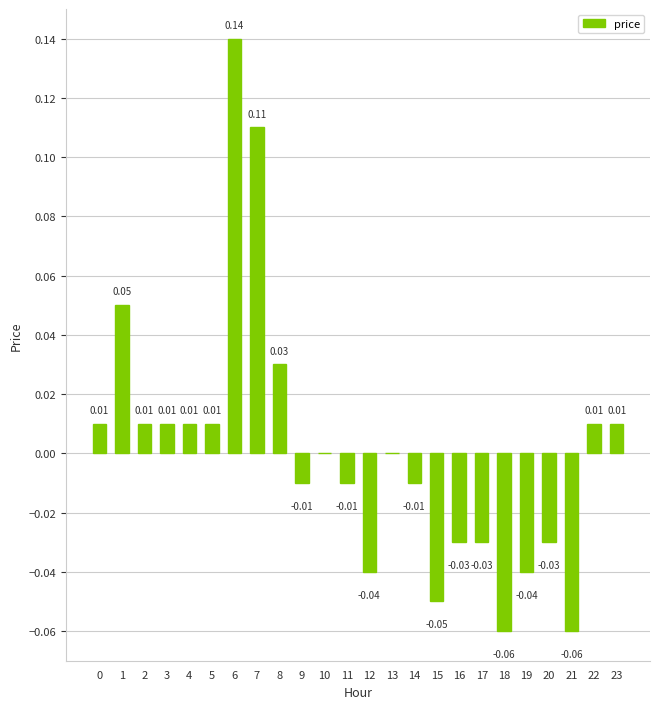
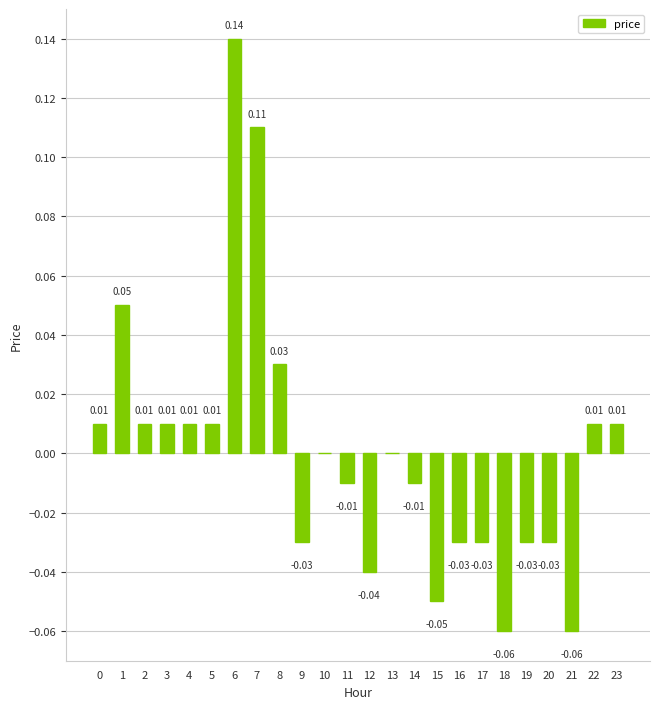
  {
    "0": 0.01,
    "1": 0.05,
    "2": 0.01,
    "3": 0.01,
    "4": 0.01,
    "5": 0.01,
    "6": 0.14,
    "7": 0.11,
    "8": 0.03,
-   "9": -0.01,
+   "9": -0.03,
    "11": -0.01,
    "12": -0.04,
    "14": -0.01,
    "15": -0.05,
    "16": -0.03,
    "17": -0.03,
    "18": -0.06,
-   "19": -0.04,
+   "19": -0.03,
    "20": -0.03,
    "21": -0.06,
    "22": 0.01,
    "23": 0.01
  }
